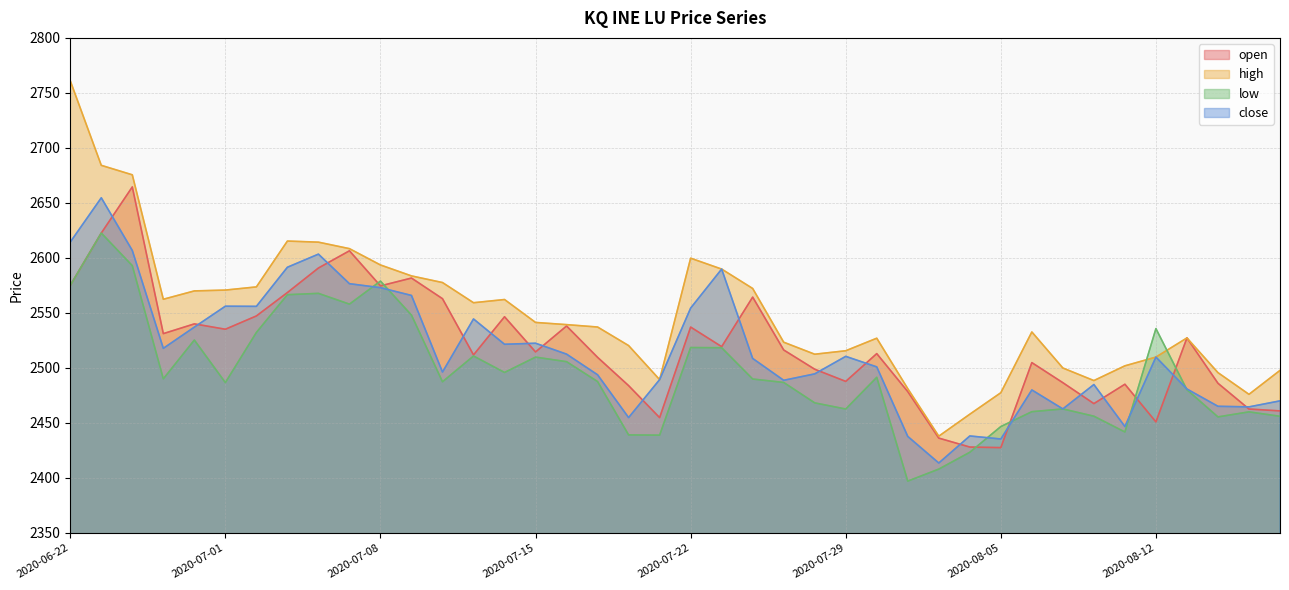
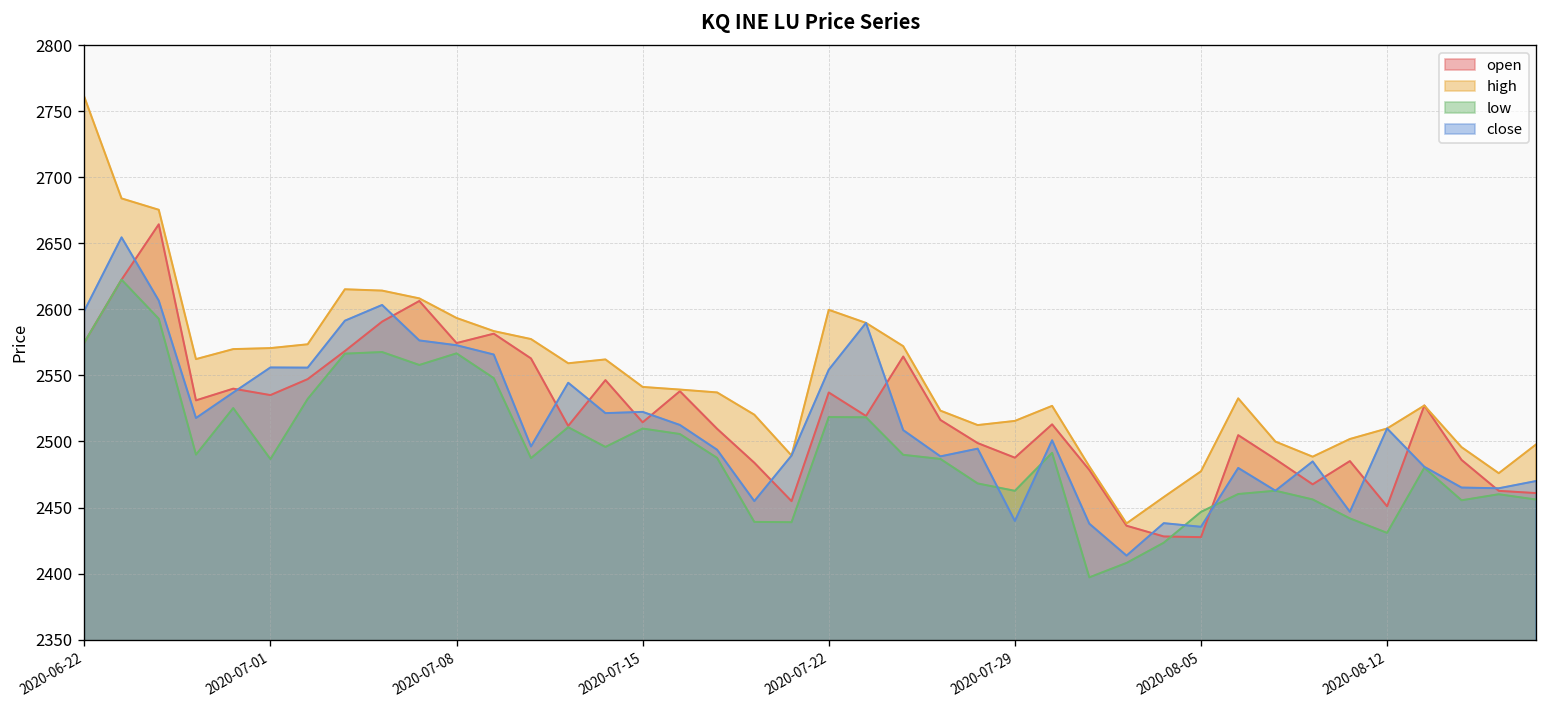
  {
    "low": {
      "2020-07-01": 2487,
-     "2020-07-08": 2579,
+     "2020-07-08": 2567,
      "2020-07-15": 2510,
      "2020-07-22": 2519,
      "2020-07-29": 2463,
      "2020-08-05": 2447,
-     "2020-08-12": 2536
+     "2020-08-12": 2431
    },
    "close": {
-     "2020-06-22": 2614,
+     "2020-06-22": 2599,
      "2020-07-01": 2556,
      "2020-07-15": 2522,
      "2020-07-22": 2554,
-     "2020-07-29": 2511,
+     "2020-07-29": 2440,
      "2020-08-05": 2435
    }
  }
